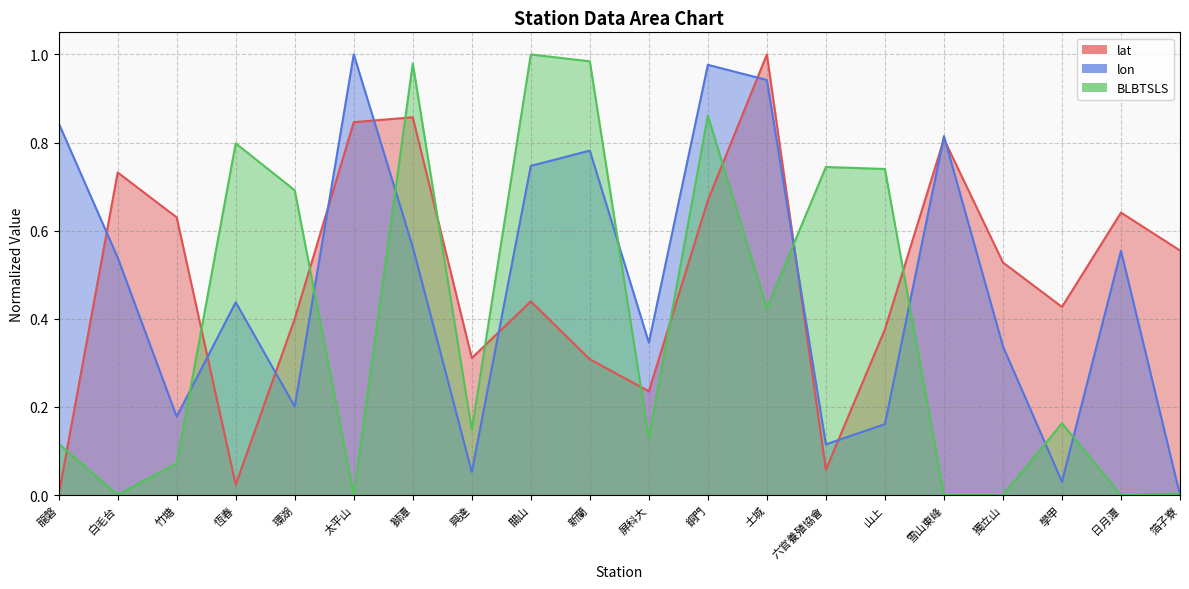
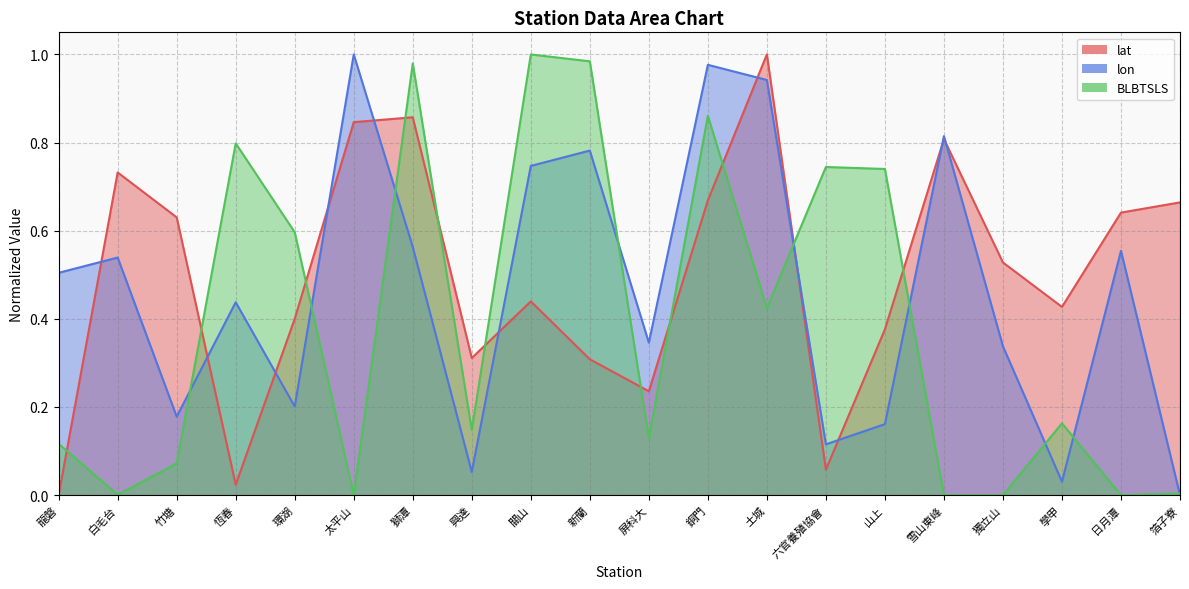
  {
    "lat": {
      "龍磐": 0.00,
      "白毛台": 0.73,
      "竹塘": 0.63,
      "恆春": 0.02,
      "環湖": 0.40,
      "太平山": 0.85,
      "獅潭": 0.86,
      "興達": 0.31,
      "關山": 0.44,
      "新蘭": 0.31,
      "屏科大": 0.24,
      "銅門": 0.67,
      "土城": 1.00,
      "六官養殖協會": 0.06,
      "山上": 0.38,
      "雪山東峰": 0.81,
      "獨立山": 0.53,
      "學甲": 0.43,
      "日月潭": 0.64,
-     "箔子寮": 0.55
+     "箔子寮": 0.66
    },
    "lon": {
-     "龍磐": 0.84,
+     "龍磐": 0.50,
      "白毛台": 0.54,
      "竹塘": 0.18,
      "恆春": 0.44,
      "環湖": 0.20,
      "太平山": 1.00,
      "獅潭": 0.56,
      "興達": 0.05,
      "關山": 0.75,
      "新蘭": 0.78,
      "屏科大": 0.35,
      "銅門": 0.98,
      "土城": 0.94,
      "六官養殖協會": 0.12,
      "山上": 0.16,
      "雪山東峰": 0.81,
      "獨立山": 0.34,
      "學甲": 0.03,
      "日月潭": 0.55
    },
    "BLBTSLS": {
      "龍磐": 0.12,
      "白毛台": 0.00,
      "竹塘": 0.07,
      "恆春": 0.80,
-     "環湖": 0.69,
+     "環湖": 0.60,
      "太平山": 0.00,
      "獅潭": 0.98,
      "興達": 0.15,
      "關山": 1.00,
      "新蘭": 0.98,
      "屏科大": 0.13,
      "銅門": 0.86,
      "土城": 0.42,
      "六官養殖協會": 0.74,
      "山上": 0.74,
      "雪山東峰": 0.00,
      "獨立山": 0.00,
      "學甲": 0.16,
      "日月潭": 0.00
    }
  }
